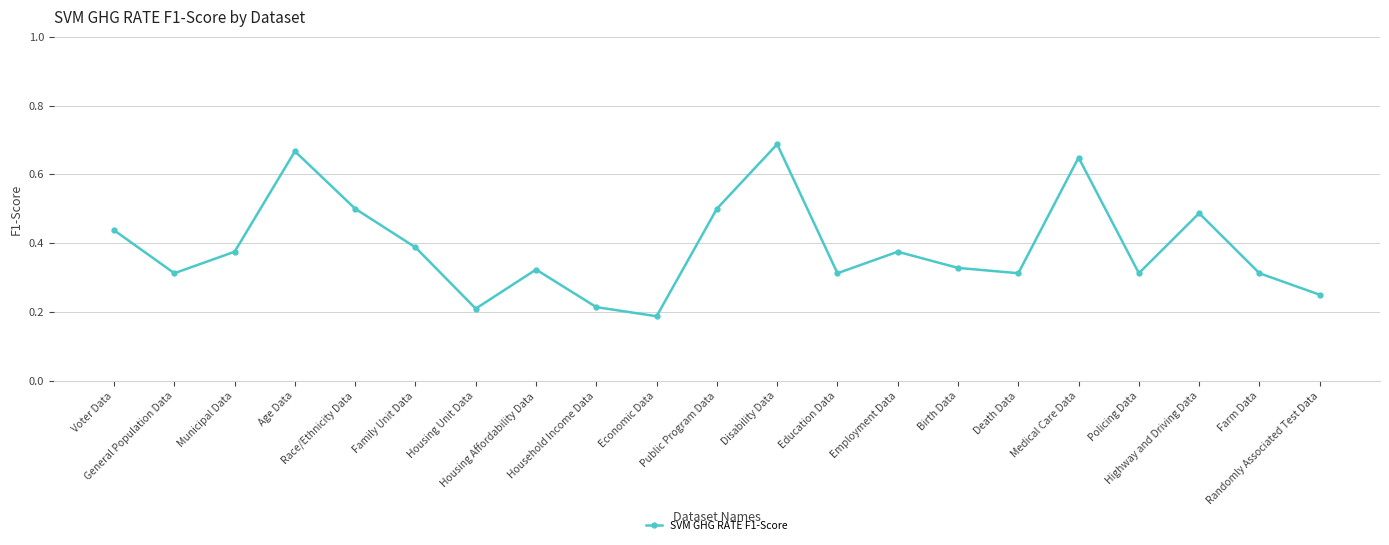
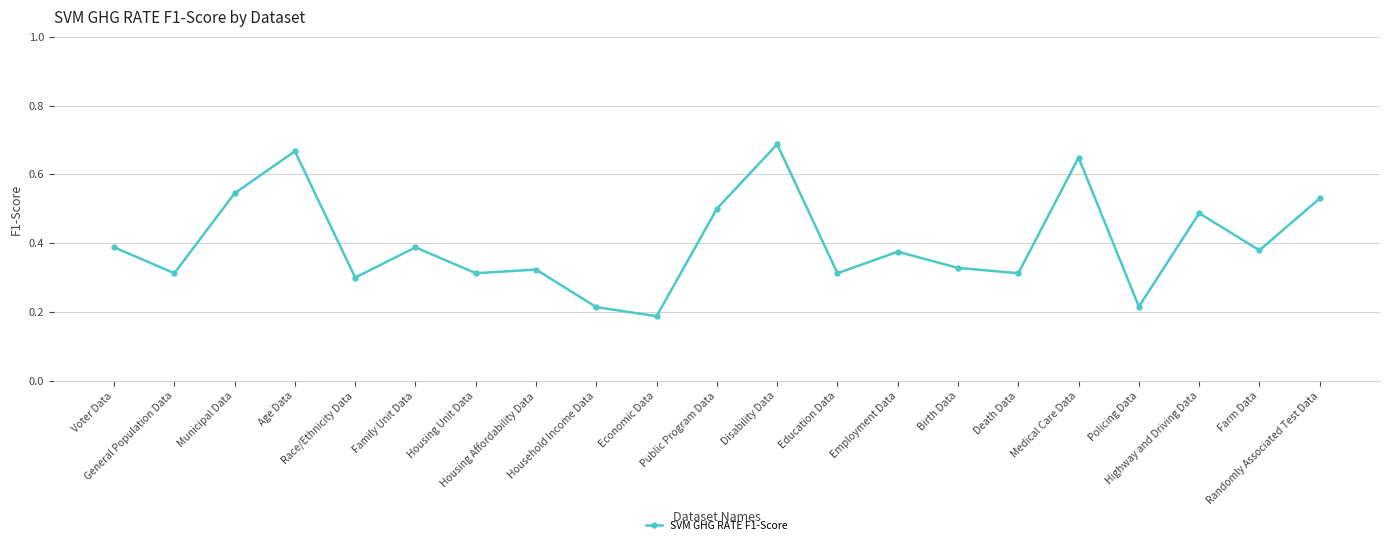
  {
-   "Voter Data": 0.44,
+   "Voter Data": 0.39,
    "General Population Data": 0.31,
-   "Municipal Data": 0.38,
+   "Municipal Data": 0.55,
    "Age Data": 0.67,
-   "Race/Ethnicity Data": 0.5,
+   "Race/Ethnicity Data": 0.3,
    "Family Unit Data": 0.39,
-   "Housing Unit Data": 0.21,
+   "Housing Unit Data": 0.31,
    "Housing Affordability Data": 0.32,
    "Household Income Data": 0.21,
    "Economic Data": 0.19,
    "Public Program Data": 0.50,
    "Disability Data": 0.69,
    "Education Data": 0.31,
    "Employment Data": 0.38,
    "Birth Data": 0.33,
    "Death Data": 0.31,
    "Medical Care Data": 0.65,
-   "Policing Data": 0.31,
+   "Policing Data": 0.22,
    "Highway and Driving Data": 0.49,
-   "Farm Data": 0.31,
-   "Randomly Associated Test Data": 0.25
+   "Farm Data": 0.38,
+   "Randomly Associated Test Data": 0.53
  }
